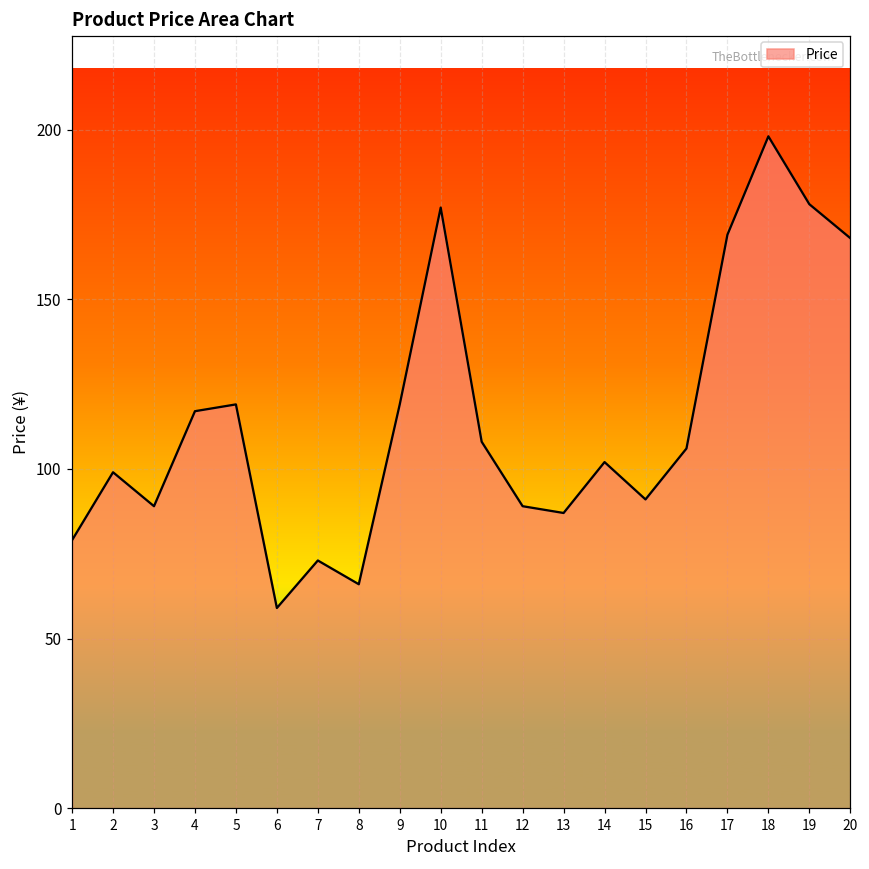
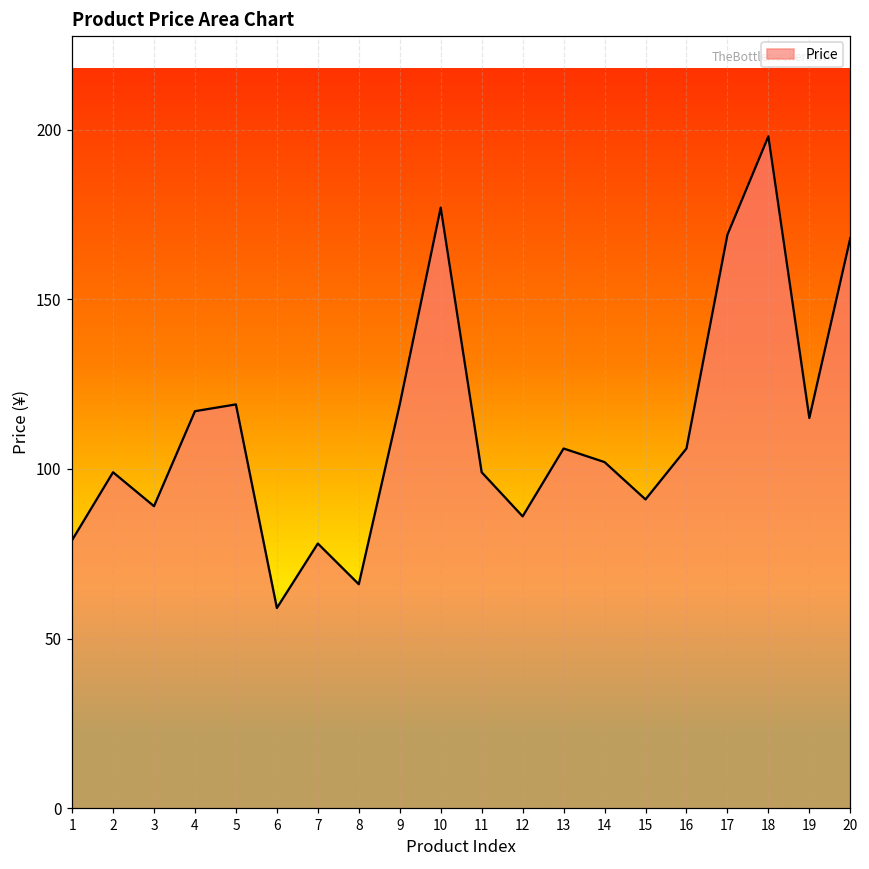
  {
    "1": 79,
    "2": 99,
    "3": 89,
    "4": 117,
    "5": 119,
    "6": 59,
-   "7": 73,
+   "7": 78,
    "8": 66,
    "9": 119,
    "10": 177,
-   "11": 108,
-   "12": 89,
-   "13": 87,
+   "11": 99,
+   "12": 86,
+   "13": 106,
    "14": 102,
    "15": 91,
    "16": 106,
    "17": 169,
    "18": 198,
-   "19": 178,
+   "19": 115,
    "20": 168
  }
